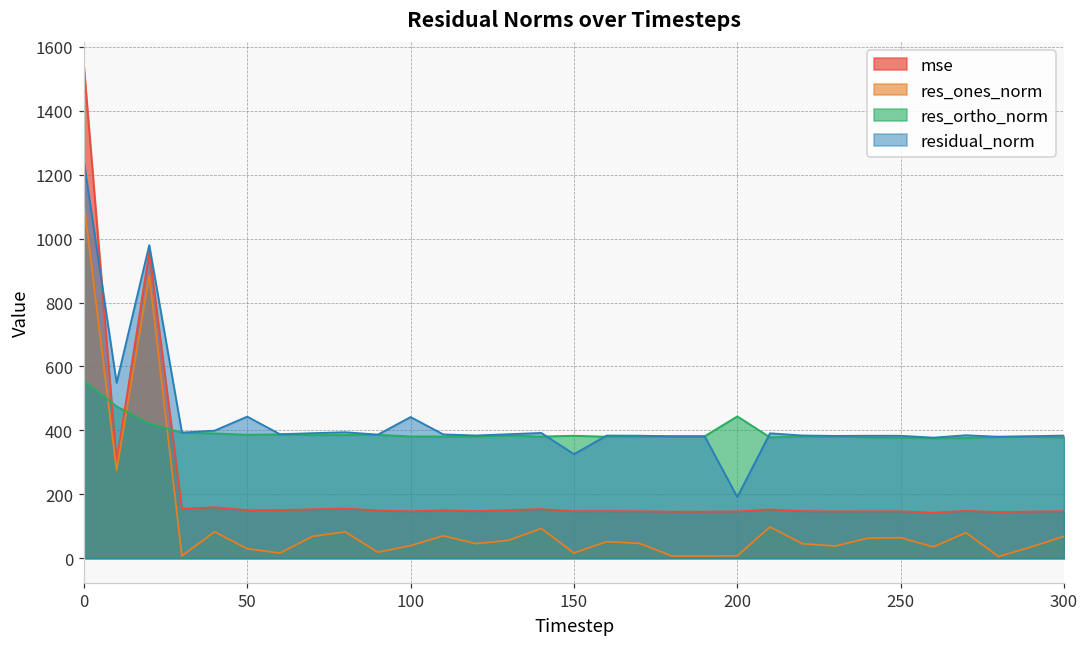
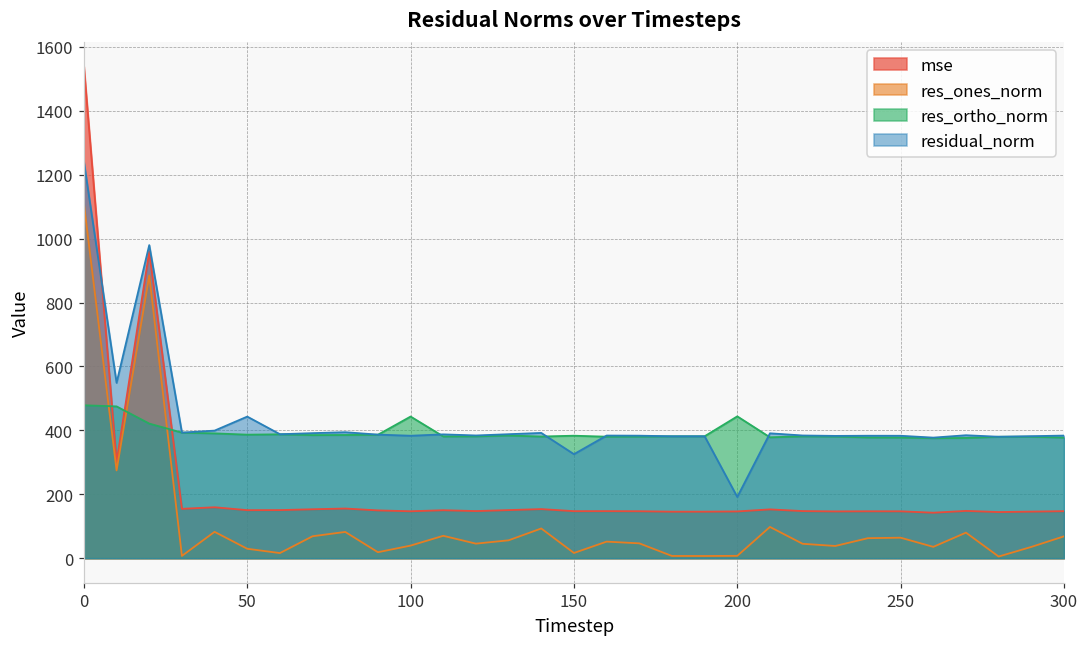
  {
    "res_ortho_norm": {
-     "0": 560,
+     "0": 480,
      "50": 390,
-     "100": 380,
+     "100": 440,
      "150": 380,
      "200": 440
    },
    "residual_norm": {
      "0": 1240,
      "50": 440,
-     "100": 440,
+     "100": 380,
      "150": 330,
      "200": 190
    }
  }
